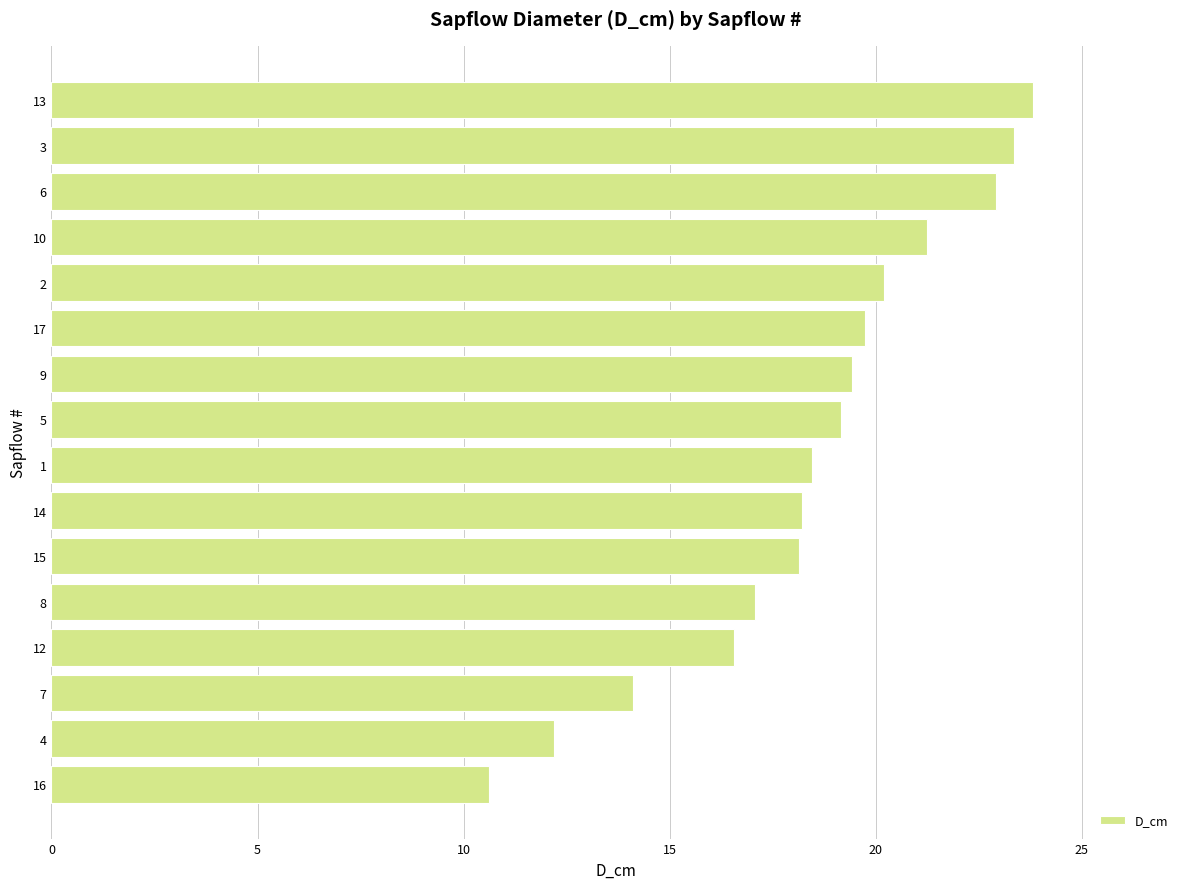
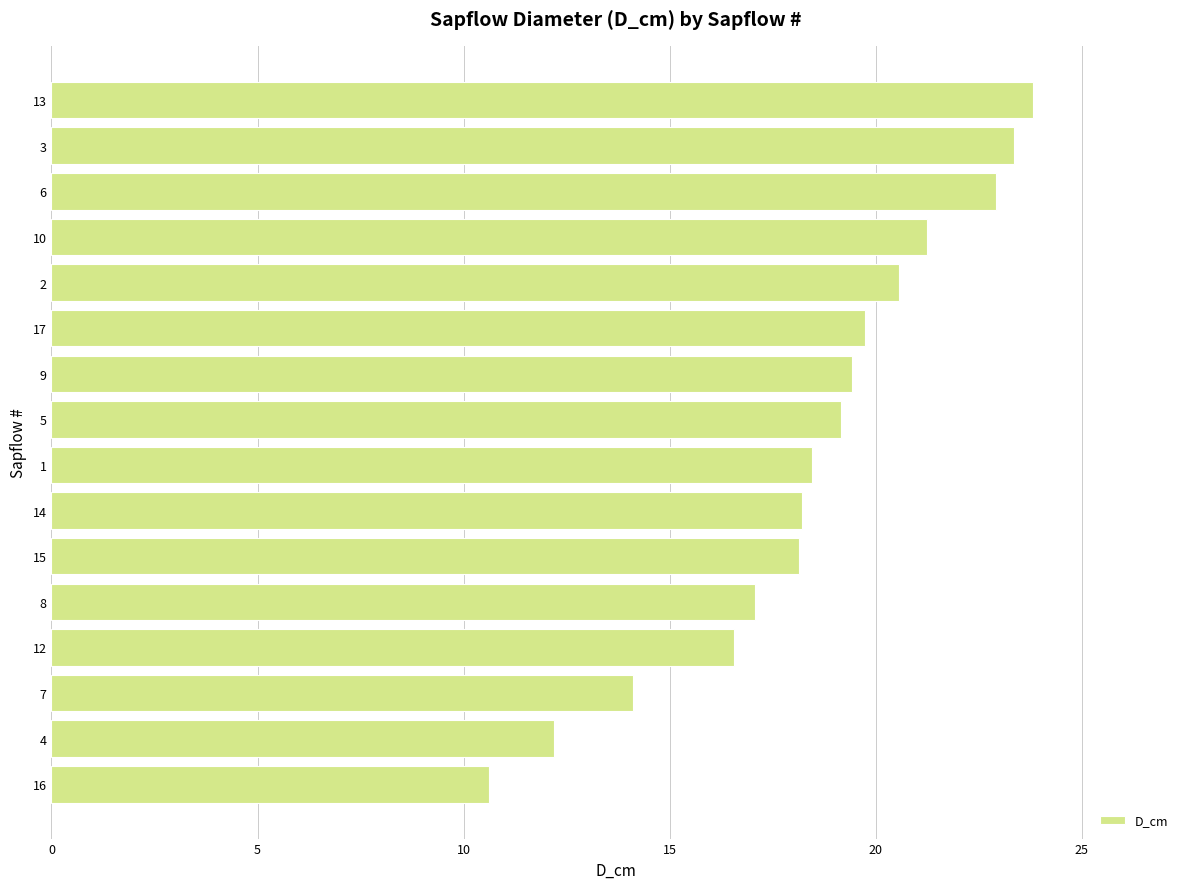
  {
    "13": 23.8,
    "3": 23.3,
    "6": 22.9,
    "10": 21.2,
-   "2": 20.2,
+   "2": 20.6,
    "17": 19.7,
    "9": 19.4,
    "5": 19.2,
    "1": 18.5,
    "14": 18.2,
    "15": 18.1,
    "8": 17.1,
    "12": 16.6,
    "7": 14.1,
    "4": 12.2,
    "16": 10.6
  }
